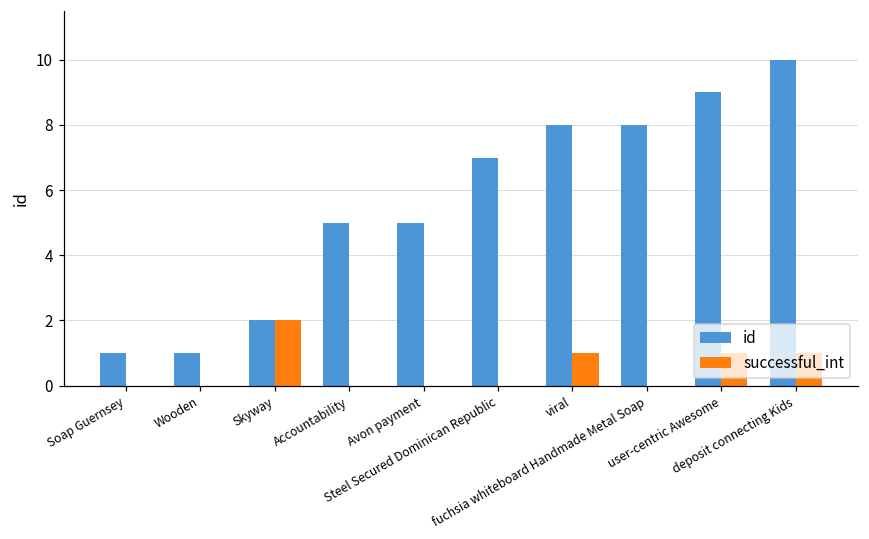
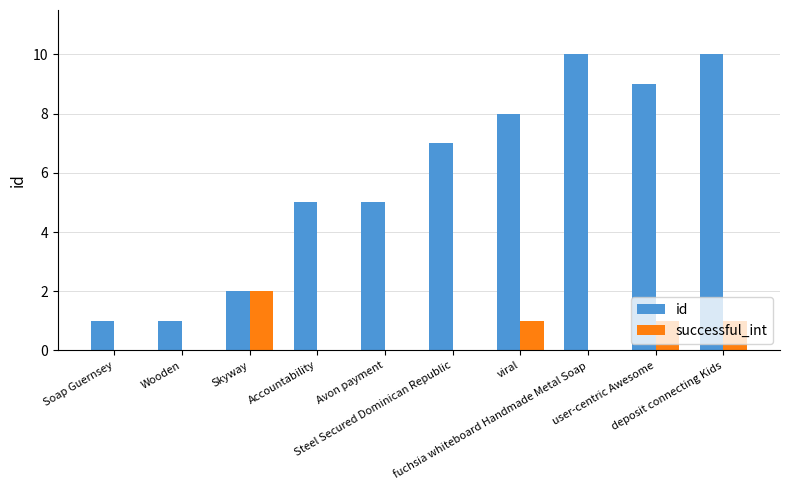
  {
    "id": {
      "Soap Guernsey": 1,
      "Wooden": 1,
      "Skyway": 2,
      "Accountability": 5,
      "Avon payment": 5,
      "Steel Secured Dominican Republic": 7,
      "viral": 8,
-     "fuchsia whiteboard Handmade Metal Soap": 8,
+     "fuchsia whiteboard Handmade Metal Soap": 10,
      "user-centric Awesome": 9,
      "deposit connecting Kids": 10
    },
    "successful_int": {
      "Soap Guernsey": 0,
      "Wooden": 0,
      "Skyway": 2,
      "Accountability": 0,
      "Avon payment": 0,
      "Steel Secured Dominican Republic": 0,
      "viral": 1,
      "fuchsia whiteboard Handmade Metal Soap": 0
    }
  }
